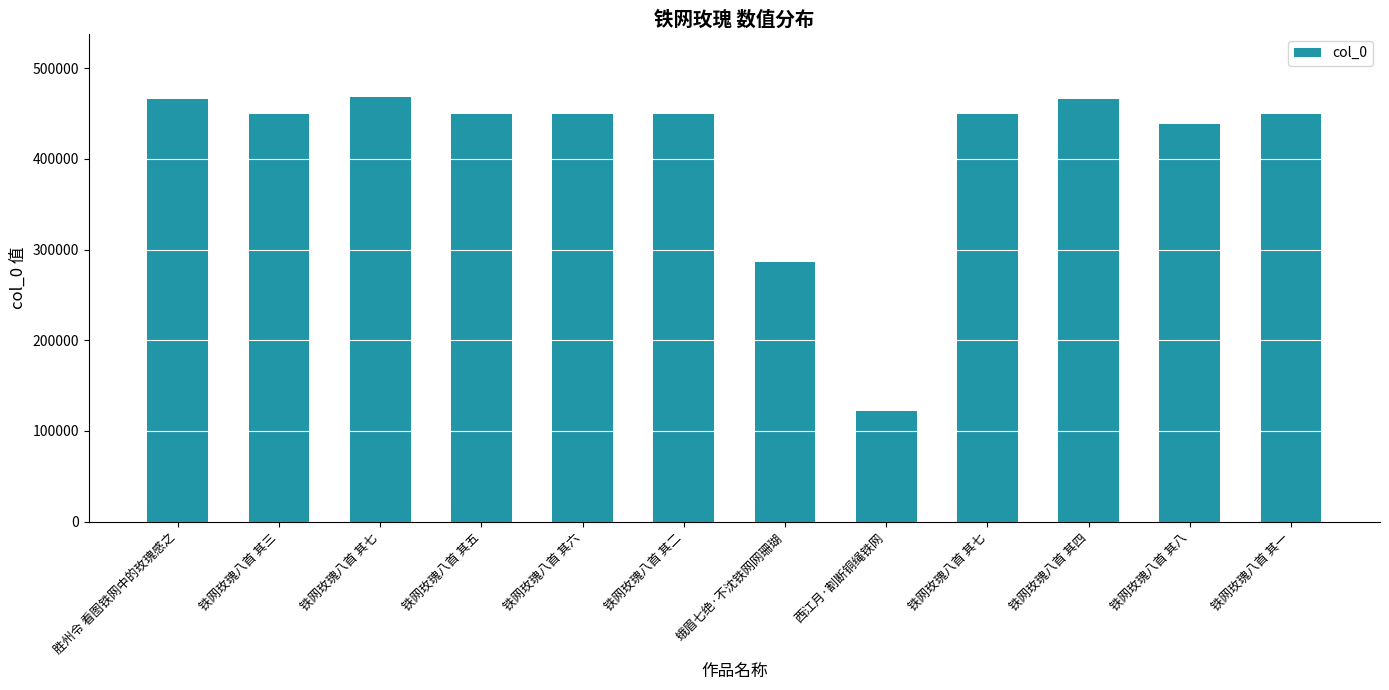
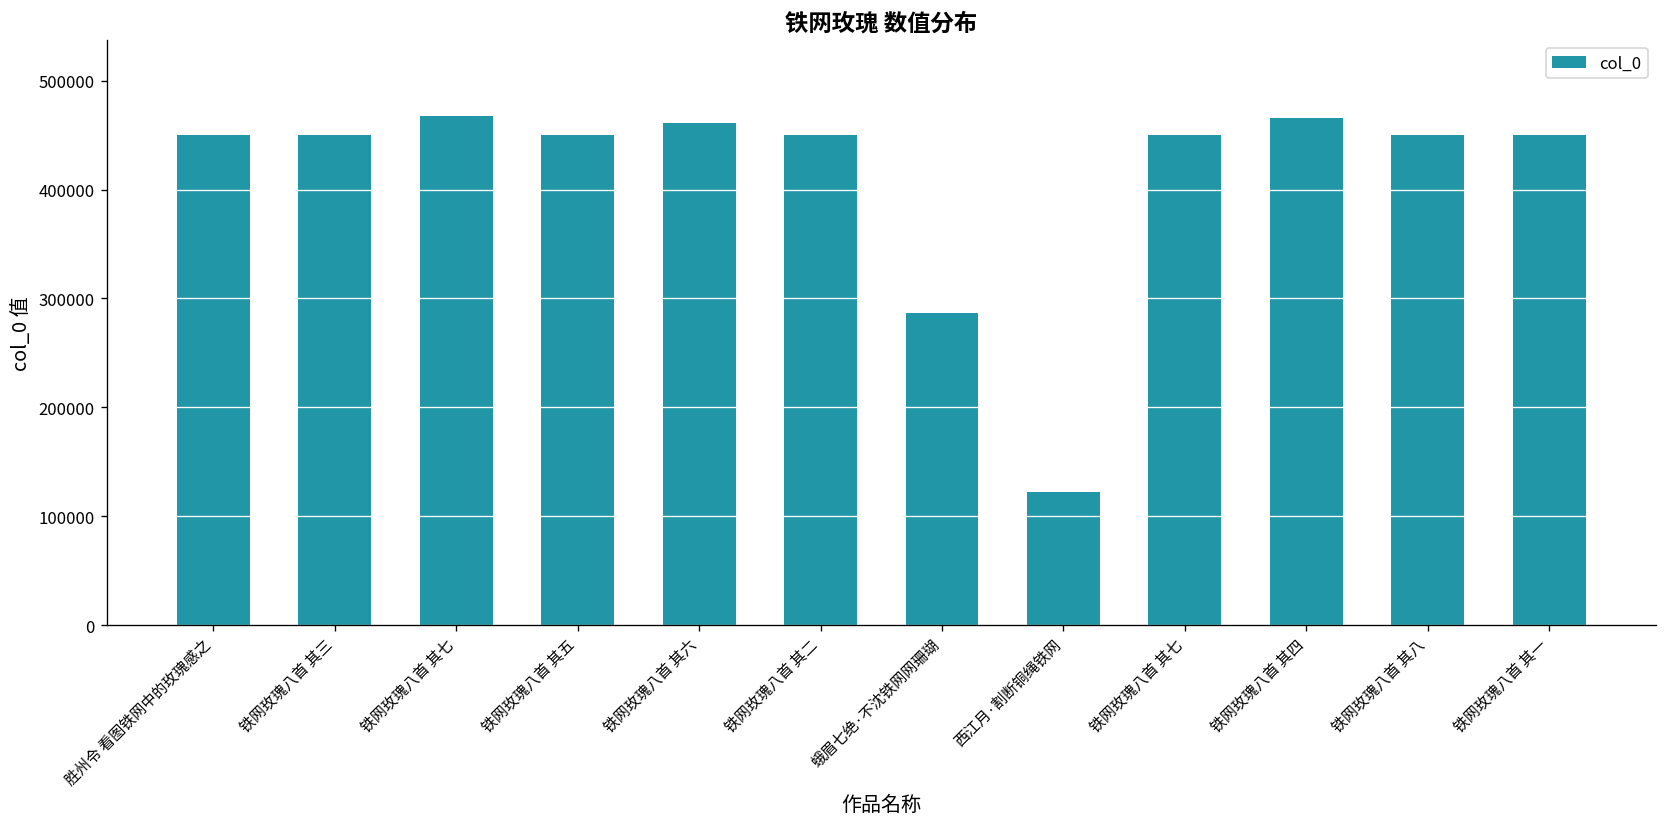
  {
-   "胜州令 看图铁网中的玫瑰感之": 470000,
+   "胜州令 看图铁网中的玫瑰感之": 450000,
    "铁网玫瑰八首 其三": 450000,
    "铁网玫瑰八首 其五": 450000,
-   "铁网玫瑰八首 其六": 450000,
+   "铁网玫瑰八首 其六": 460000,
    "铁网玫瑰八首 其二": 450000,
    "蛾眉七绝·不沈铁网网珊瑚": 290000,
    "西江月·割断铜绳铁网": 120000,
    "铁网玫瑰八首 其四": 470000,
-   "铁网玫瑰八首 其八": 440000,
+   "铁网玫瑰八首 其八": 450000,
    "铁网玫瑰八首 其一": 450000
  }
